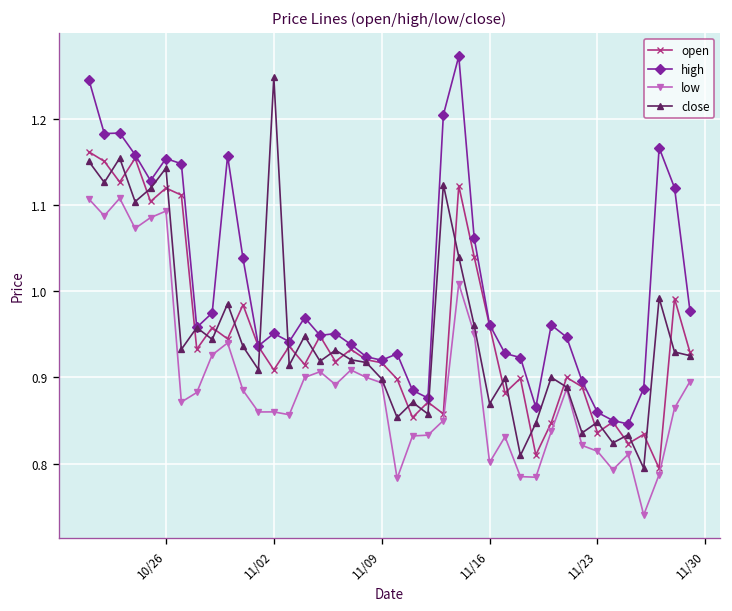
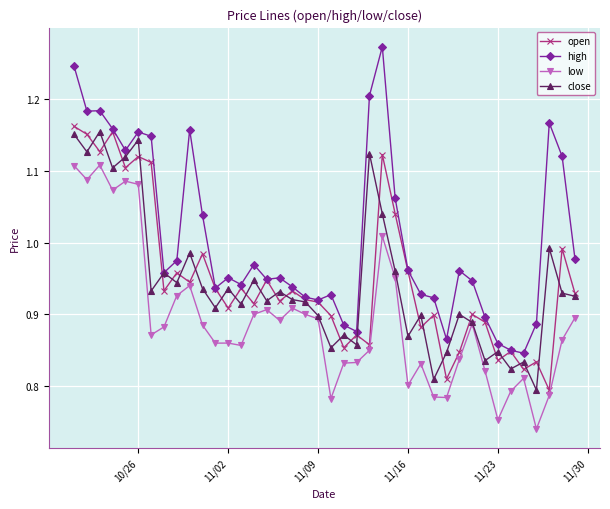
  {
    "low": {
-     "10/26": 1.09,
+     "10/26": 1.08,
      "11/02": 0.86,
      "11/09": 0.89,
      "11/16": 0.80,
-     "11/23": 0.81
+     "11/23": 0.75
    },
    "close": {
      "10/26": 1.14,
-     "11/02": 1.25,
+     "11/02": 0.94,
      "11/09": 0.90,
      "11/16": 0.87,
      "11/23": 0.85
    }
  }
